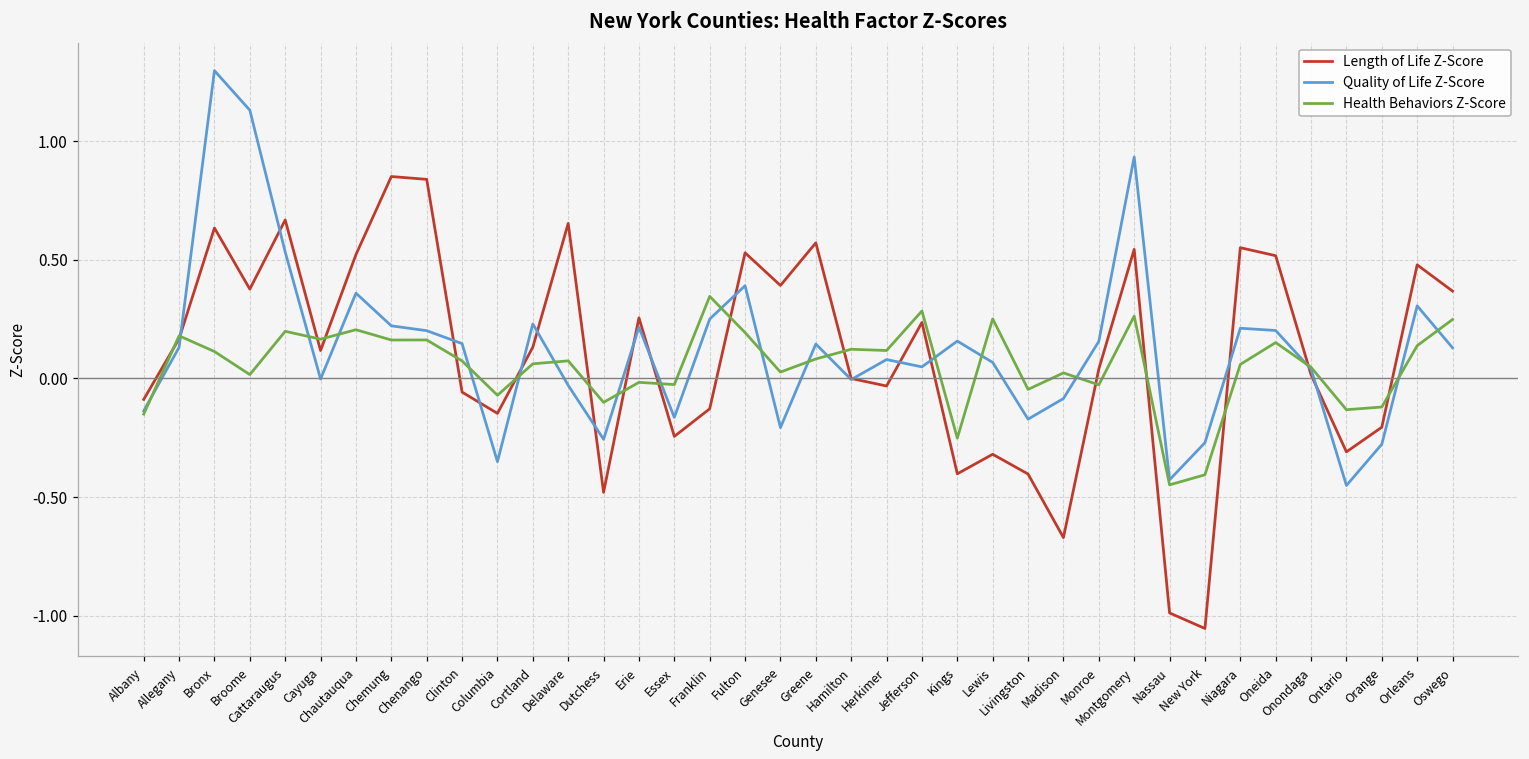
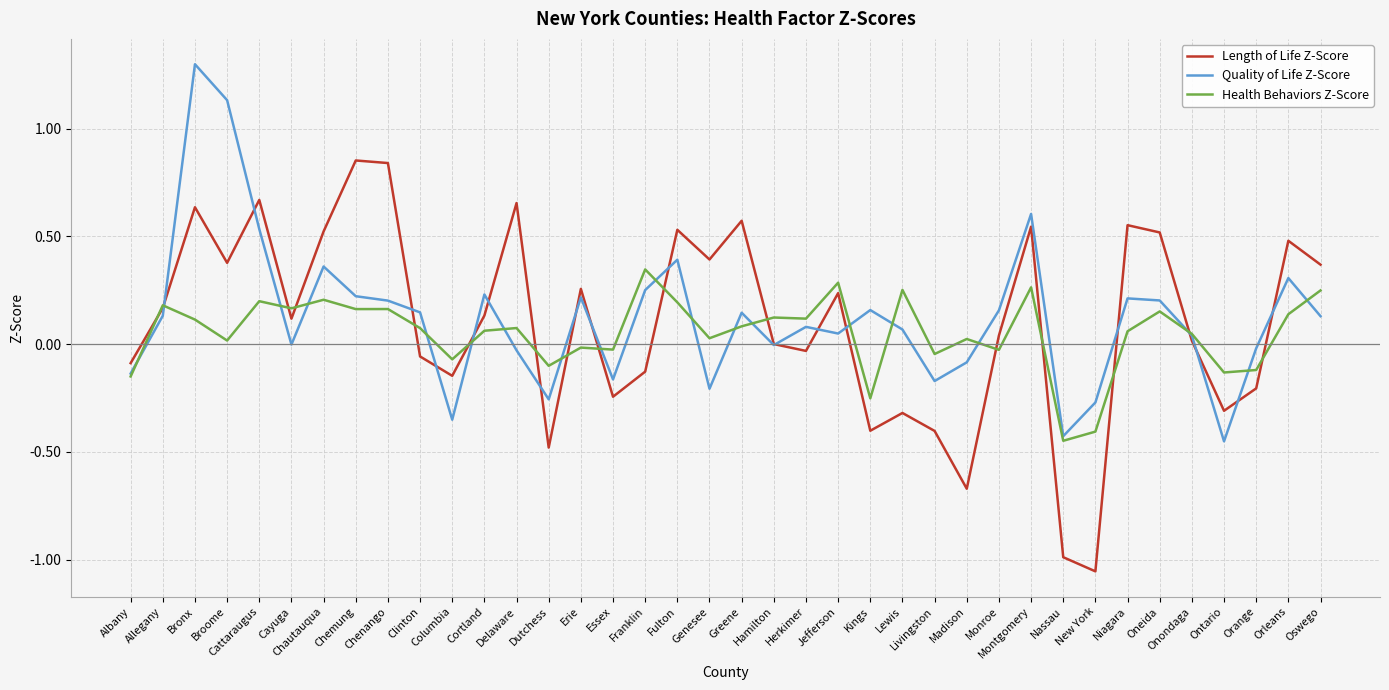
  {
    "Length of Life Z-Score": {
      "Albany": -0.09,
      "Allegany": 0.17,
      "Bronx": 0.63,
      "Broome": 0.38,
      "Cattaraugus": 0.67,
      "Cayuga": 0.12,
      "Chautauqua": 0.52,
      "Chemung": 0.85,
      "Chenango": 0.84,
      "Clinton": -0.06,
      "Columbia": -0.15,
      "Cortland": 0.13,
      "Delaware": 0.65,
      "Dutchess": -0.48,
      "Erie": 0.26,
      "Essex": -0.24,
      "Franklin": -0.13,
      "Fulton": 0.53,
      "Genesee": 0.39,
      "Greene": 0.57,
      "Herkimer": -0.03,
      "Jefferson": 0.24,
      "Kings": -0.40,
      "Lewis": -0.32,
      "Livingston": -0.40,
      "Madison": -0.67,
      "Monroe": 0.04,
      "Montgomery": 0.54,
      "Nassau": -0.99,
      "New York": -1.05,
      "Niagara": 0.55,
      "Oneida": 0.52,
      "Onondaga": 0.02,
      "Ontario": -0.31,
      "Orange": -0.21,
      "Orleans": 0.48,
      "Oswego": 0.37
    },
    "Quality of Life Z-Score": {
      "Albany": -0.14,
      "Allegany": 0.13,
      "Bronx": 1.30,
      "Broome": 1.13,
      "Cattaraugus": 0.53,
      "Cayuga": 0.00,
      "Chautauqua": 0.36,
      "Chemung": 0.22,
      "Chenango": 0.20,
      "Clinton": 0.15,
      "Columbia": -0.35,
      "Cortland": 0.23,
      "Delaware": -0.03,
      "Dutchess": -0.26,
      "Erie": 0.22,
      "Essex": -0.16,
      "Franklin": 0.25,
      "Fulton": 0.39,
      "Genesee": -0.21,
      "Greene": 0.15,
      "Herkimer": 0.08,
      "Jefferson": 0.05,
      "Kings": 0.16,
      "Lewis": 0.07,
      "Livingston": -0.17,
      "Madison": -0.08,
      "Monroe": 0.16,
-     "Montgomery": 0.93,
+     "Montgomery": 0.60,
      "Nassau": -0.43,
      "New York": -0.27,
      "Niagara": 0.21,
      "Oneida": 0.20,
      "Ontario": -0.45,
-     "Orange": -0.28,
+     "Orange": -0.02,
      "Orleans": 0.31,
      "Oswego": 0.13
    },
    "Health Behaviors Z-Score": {
      "Albany": -0.15,
      "Allegany": 0.18,
      "Bronx": 0.11,
      "Broome": 0.02,
      "Cattaraugus": 0.20,
      "Cayuga": 0.17,
      "Chautauqua": 0.21,
      "Chemung": 0.16,
      "Chenango": 0.16,
      "Clinton": 0.07,
      "Columbia": -0.07,
      "Cortland": 0.06,
      "Delaware": 0.07,
      "Dutchess": -0.10,
      "Erie": -0.02,
      "Essex": -0.03,
      "Franklin": 0.35,
      "Fulton": 0.19,
      "Genesee": 0.03,
      "Greene": 0.08,
      "Hamilton": 0.12,
      "Herkimer": 0.12,
      "Jefferson": 0.28,
      "Kings": -0.25,
      "Lewis": 0.25,
      "Livingston": -0.05,
      "Madison": 0.02,
      "Monroe": -0.03,
      "Montgomery": 0.26,
      "Nassau": -0.45,
      "New York": -0.41,
      "Niagara": 0.06,
      "Oneida": 0.15,
      "Ontario": -0.13,
      "Orange": -0.12,
      "Orleans": 0.14,
      "Oswego": 0.25
    }
  }
